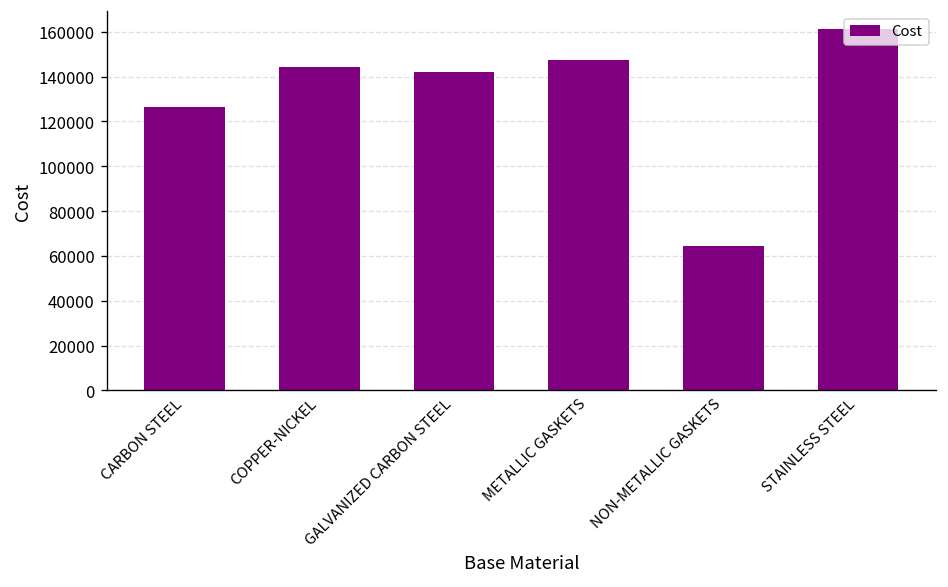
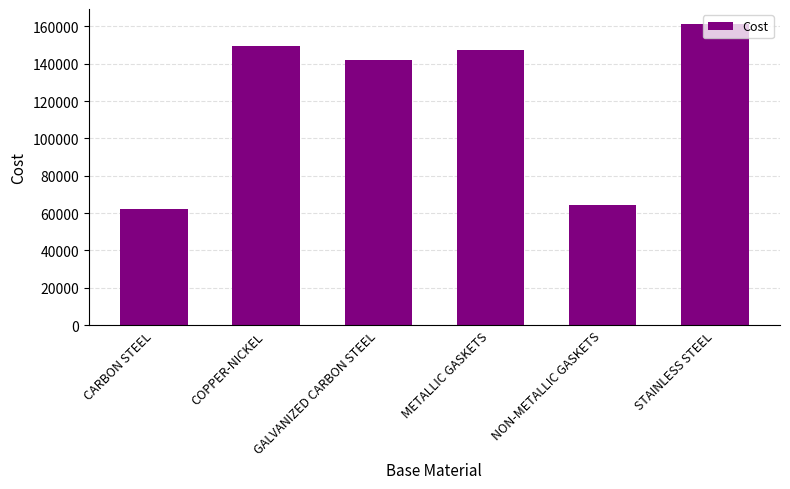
  {
-   "CARBON STEEL": 126000,
-   "COPPER-NICKEL": 144000,
+   "CARBON STEEL": 62000,
+   "COPPER-NICKEL": 150000,
    "GALVANIZED CARBON STEEL": 142000,
    "METALLIC GASKETS": 148000,
    "NON-METALLIC GASKETS": 64000
  }
